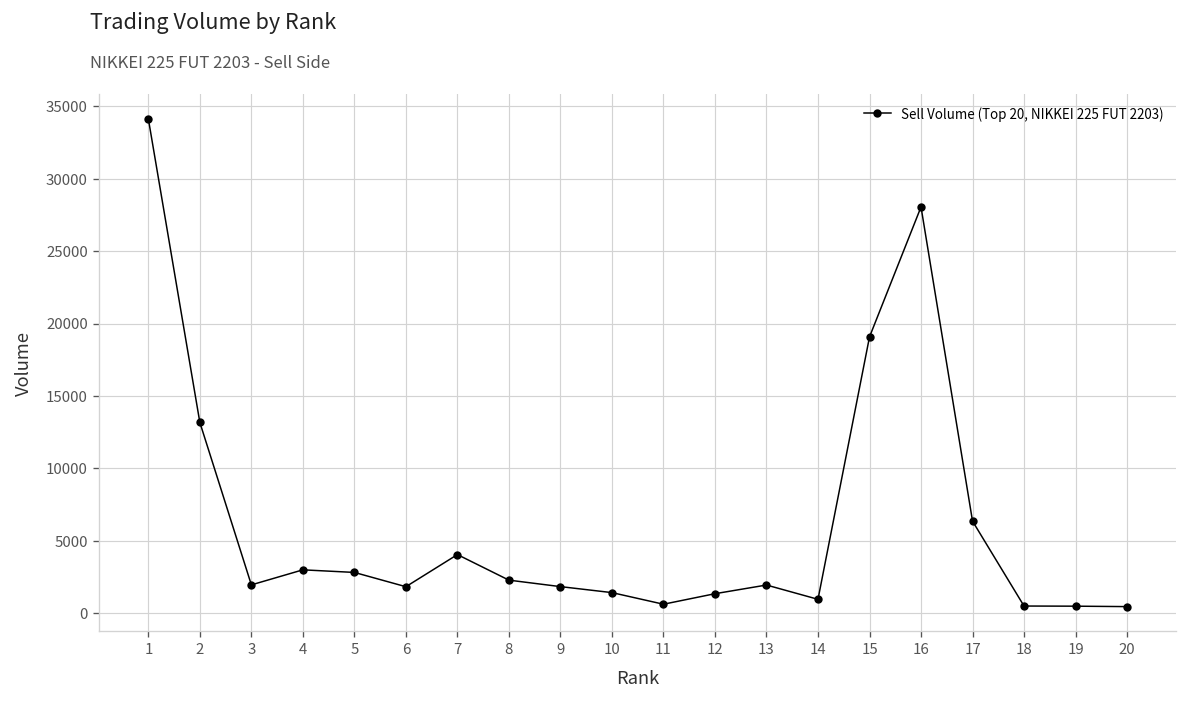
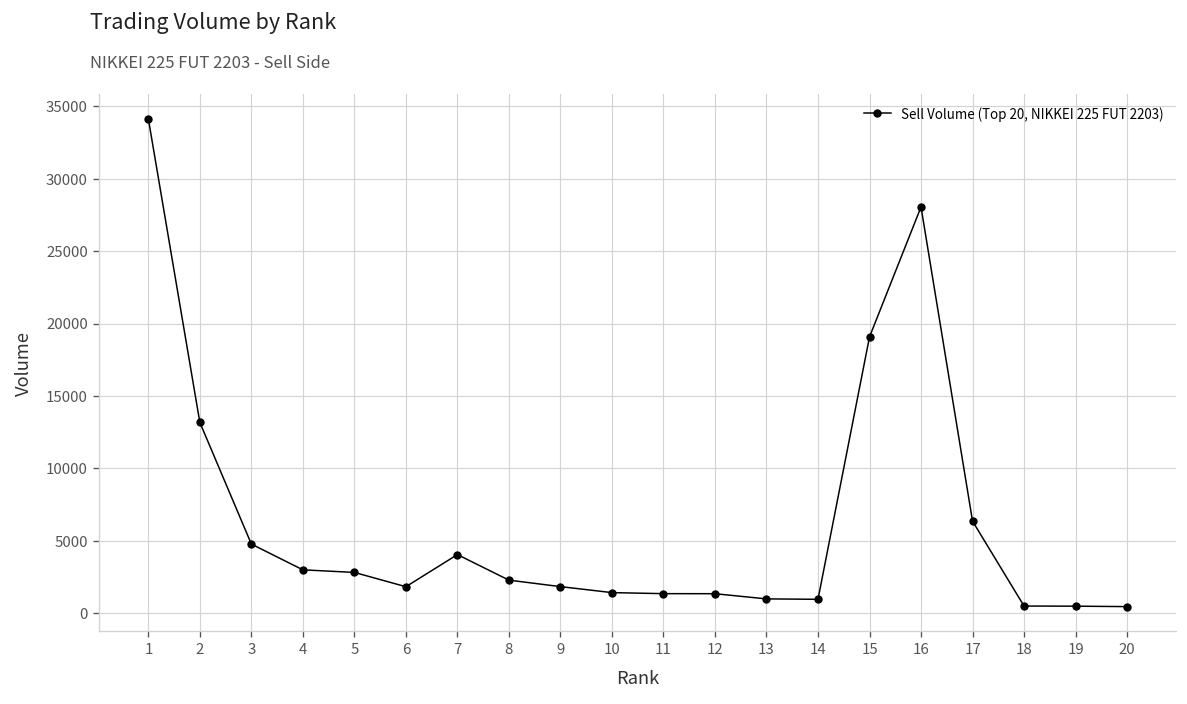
  {
    "1": 34100,
    "2": 13200,
-   "3": 1900,
+   "3": 4800,
    "4": 3000,
    "5": 2800,
    "6": 1800,
    "7": 4000,
    "8": 2300,
    "9": 1800,
    "10": 1400,
-   "11": 600,
+   "11": 1300,
    "12": 1300,
-   "13": 1900,
+   "13": 1000,
    "14": 1000,
    "15": 19100,
    "16": 28100,
    "17": 6400,
    "18": 500,
    "19": 500,
    "20": 400
  }
